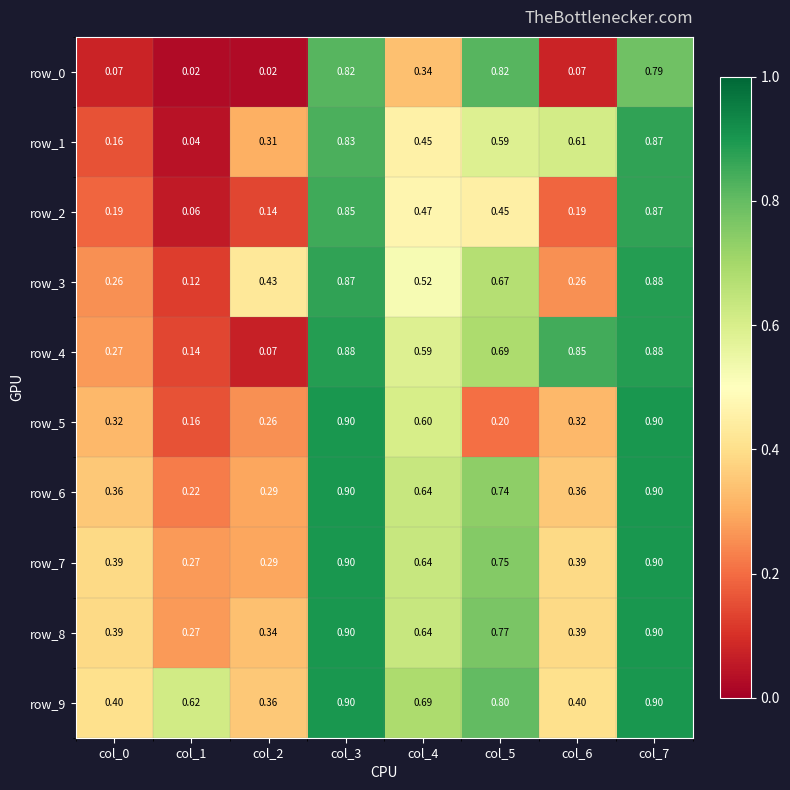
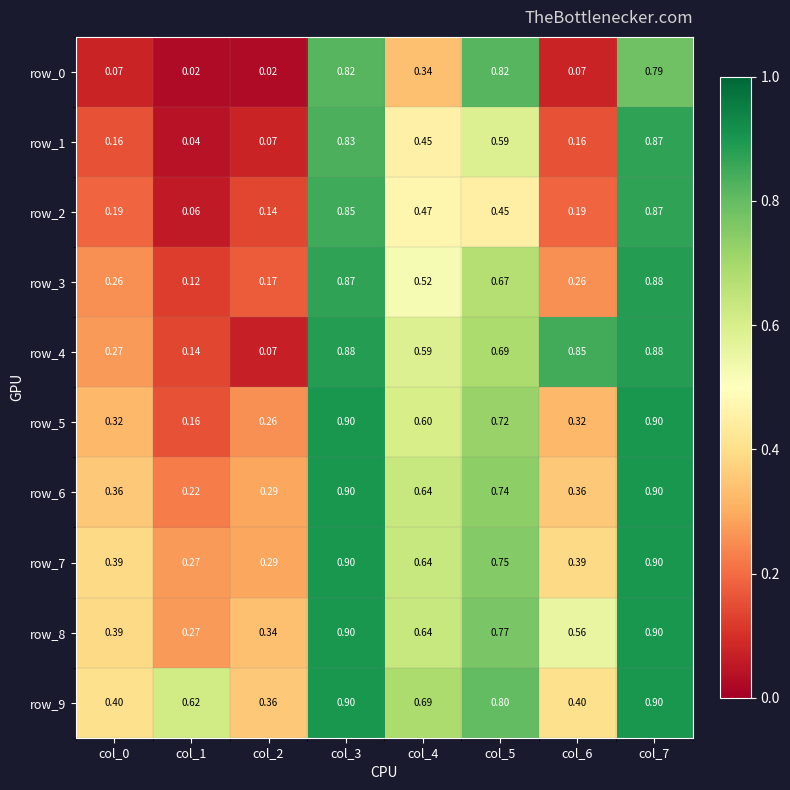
  {
    "row_0": {
      "col_0": 0.07,
      "col_1": 0.02,
      "col_2": 0.02,
      "col_3": 0.82,
      "col_4": 0.34,
      "col_5": 0.82,
      "col_6": 0.07,
      "col_7": 0.79
    },
    "row_1": {
      "col_0": 0.16,
      "col_1": 0.04,
-     "col_2": 0.31,
+     "col_2": 0.07,
      "col_3": 0.83,
      "col_4": 0.45,
      "col_5": 0.59,
-     "col_6": 0.61,
+     "col_6": 0.16,
      "col_7": 0.87
    },
    "row_2": {
      "col_0": 0.19,
      "col_1": 0.06,
      "col_2": 0.14,
      "col_3": 0.85,
      "col_4": 0.47,
      "col_5": 0.45,
      "col_6": 0.19,
      "col_7": 0.87
    },
    "row_3": {
      "col_0": 0.26,
      "col_1": 0.12,
-     "col_2": 0.43,
+     "col_2": 0.17,
      "col_3": 0.87,
      "col_4": 0.52,
      "col_5": 0.67,
      "col_6": 0.26,
      "col_7": 0.88
    },
    "row_4": {
      "col_0": 0.27,
      "col_1": 0.14,
      "col_2": 0.07,
      "col_3": 0.88,
      "col_4": 0.59,
      "col_5": 0.69,
      "col_6": 0.85,
      "col_7": 0.88
    },
    "row_5": {
      "col_0": 0.32,
      "col_1": 0.16,
      "col_2": 0.26,
      "col_3": 0.90,
      "col_4": 0.60,
-     "col_5": 0.20,
+     "col_5": 0.72,
      "col_6": 0.32,
      "col_7": 0.90
    },
    "row_6": {
      "col_0": 0.36,
      "col_1": 0.22,
      "col_2": 0.29,
      "col_3": 0.90,
      "col_4": 0.64,
      "col_5": 0.74,
      "col_6": 0.36,
      "col_7": 0.90
    },
    "row_7": {
      "col_0": 0.39,
      "col_1": 0.27,
      "col_2": 0.29,
      "col_3": 0.90,
      "col_4": 0.64,
      "col_5": 0.75,
      "col_6": 0.39,
      "col_7": 0.90
    },
    "row_8": {
      "col_0": 0.39,
      "col_1": 0.27,
      "col_2": 0.34,
      "col_3": 0.90,
      "col_4": 0.64,
      "col_5": 0.77,
-     "col_6": 0.39,
+     "col_6": 0.56,
      "col_7": 0.90
    },
    "row_9": {
      "col_0": 0.40,
      "col_1": 0.62,
      "col_2": 0.36,
      "col_3": 0.90,
      "col_4": 0.69,
      "col_5": 0.80,
      "col_6": 0.40,
      "col_7": 0.90
    }
  }
